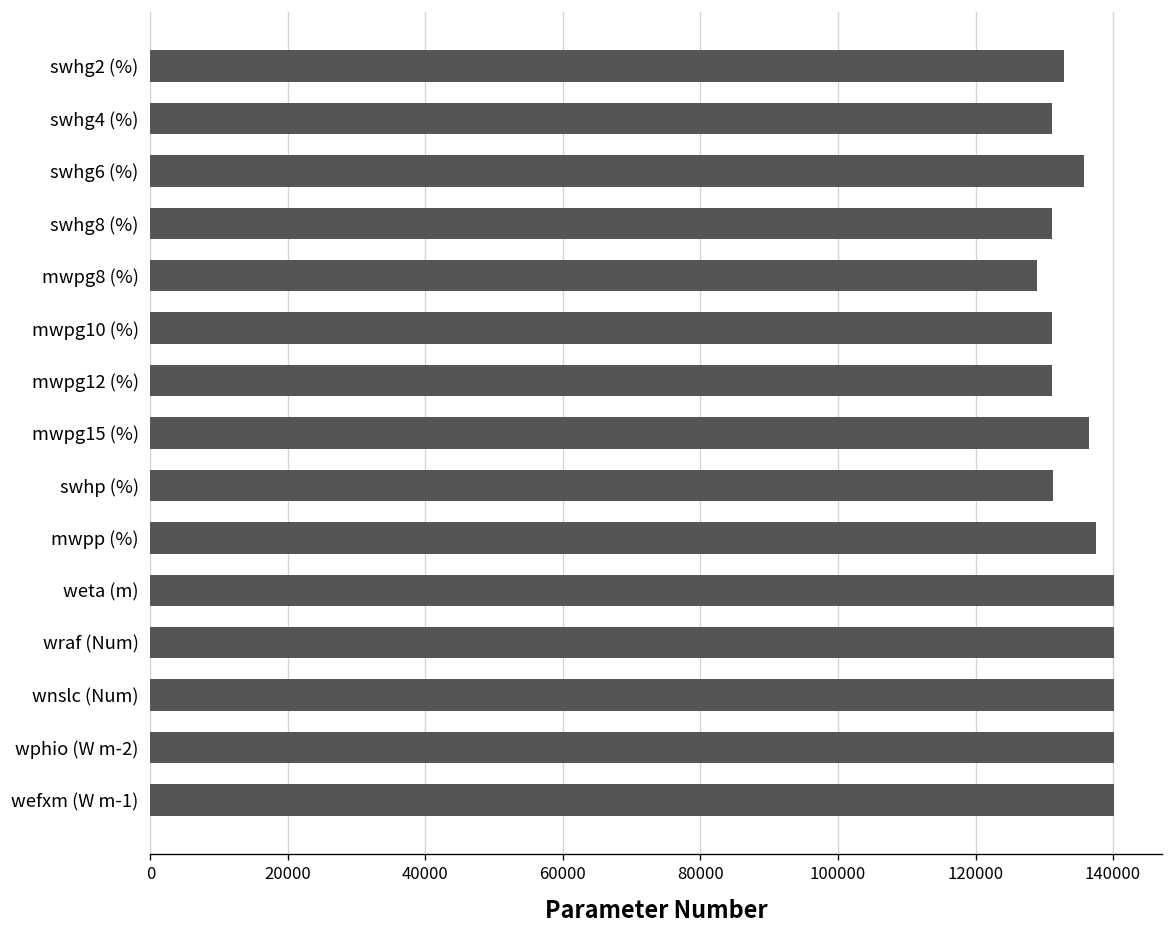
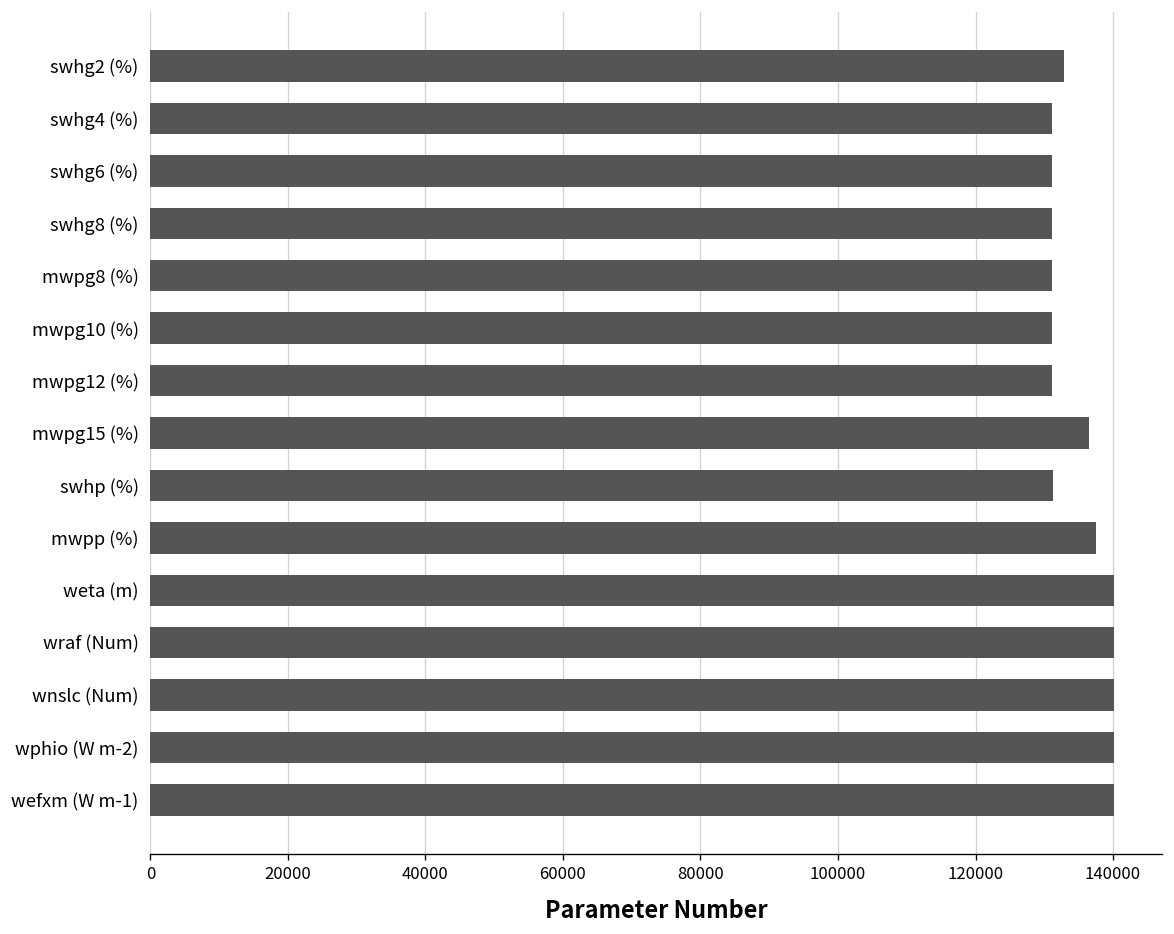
  {
    "swhg2 (%)": 133000,
    "swhg4 (%)": 131000,
-   "swhg6 (%)": 136000,
+   "swhg6 (%)": 131000,
    "swhg8 (%)": 131000,
-   "mwpg8 (%)": 129000,
+   "mwpg8 (%)": 131000,
    "mwpg10 (%)": 131000,
    "mwpg12 (%)": 131000,
    "mwpg15 (%)": 136000,
    "swhp (%)": 131000,
    "mwpp (%)": 138000,
    "weta (m)": 140000,
    "wraf (Num)": 140000,
    "wnslc (Num)": 140000,
    "wphio (W m-2)": 140000,
    "wefxm (W m-1)": 140000
  }
